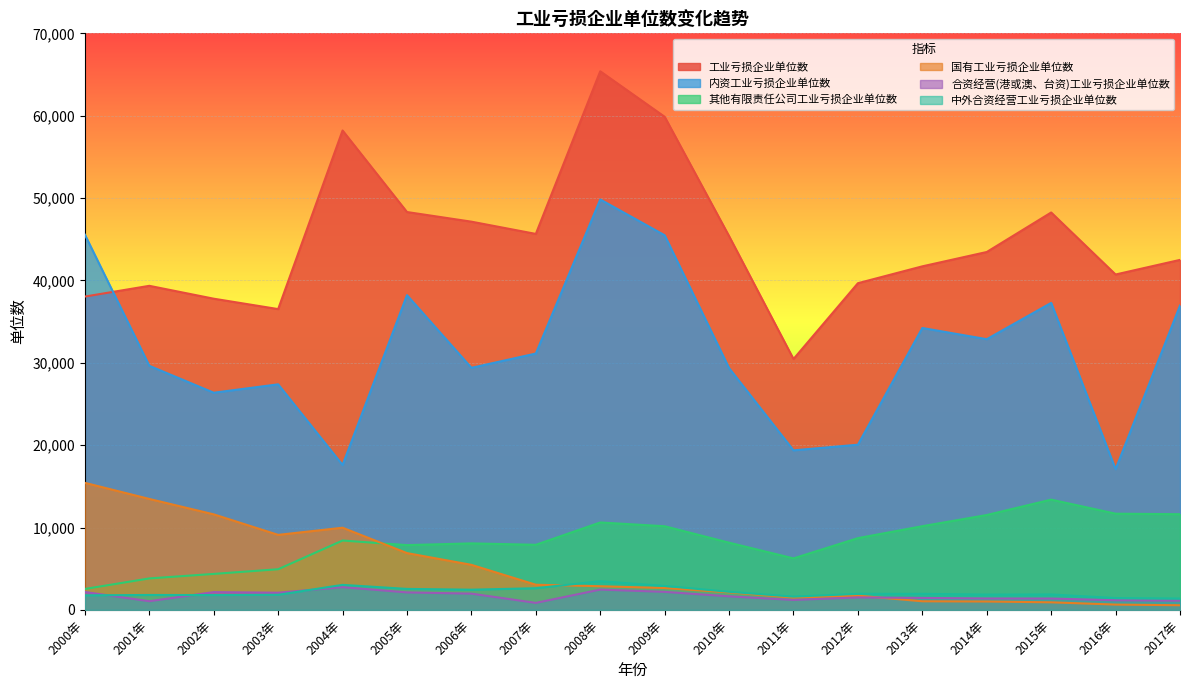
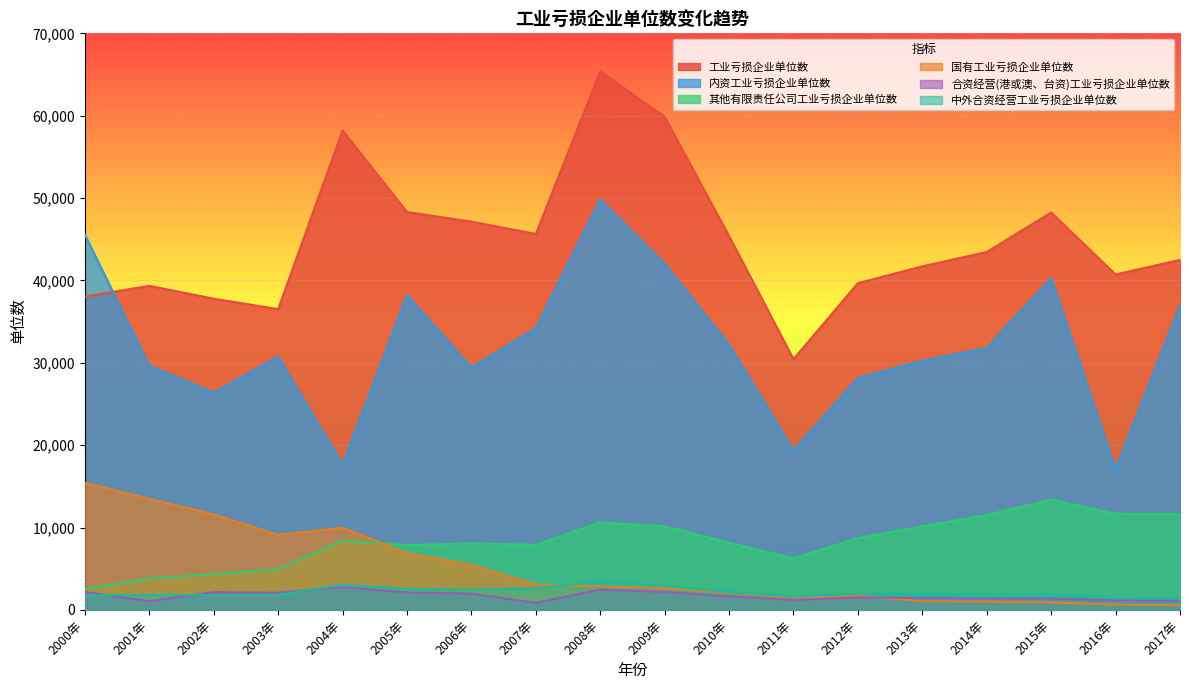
  {
    "内资工业亏损企业单位数": {
      "2000年": "46,000",
      "2001年": "30,000",
      "2002年": "26,000",
-     "2003年": "27,000",
+     "2003年": "31,000",
      "2004年": "18,000",
      "2005年": "38,000",
      "2006年": "29,000",
-     "2007年": "31,000",
+     "2007年": "34,000",
      "2008年": "50,000",
-     "2009年": "45,000",
-     "2010年": "29,000",
+     "2009年": "42,000",
+     "2010年": "32,000",
      "2011年": "19,000",
-     "2012年": "20,000",
-     "2013年": "34,000",
-     "2014年": "33,000",
-     "2015年": "37,000",
+     "2012年": "28,000",
+     "2013年": "30,000",
+     "2014年": "32,000",
+     "2015年": "40,000",
      "2016年": "17,000",
      "2017年": "37,000"
    },
    "合资经营(港或澳、台资)工业亏损企业单位数": {
      "2000年": "2,000",
      "2001年": "1,000",
      "2002年": "2,000",
      "2005年": "2,000",
      "2006年": "2,000",
      "2007年": "1,000",
      "2008年": "2,000",
      "2009年": "2,000",
      "2010年": "2,000",
      "2013年": "1,000",
      "2014年": "1,000",
      "2015年": "1,000"
    }
  }
